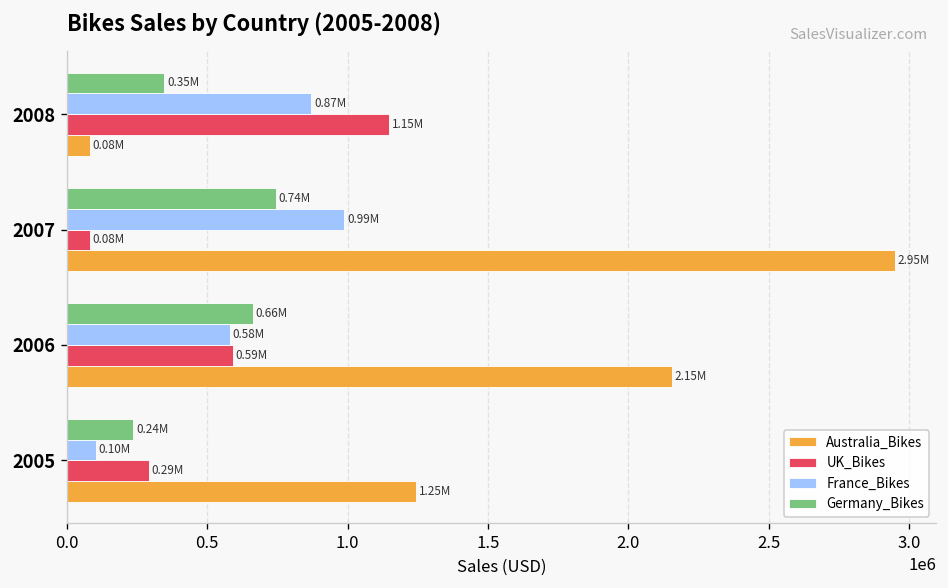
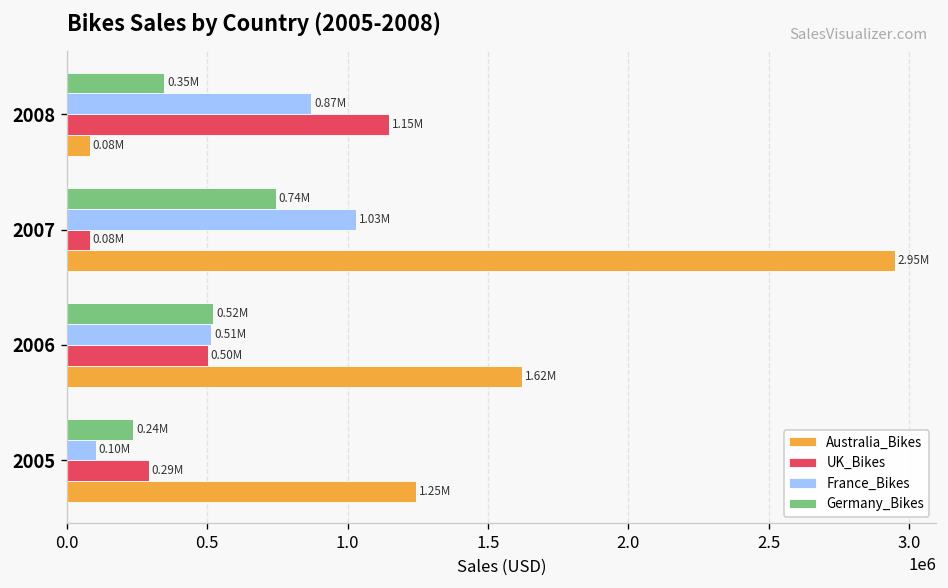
  {
    "Australia_Bikes": {
      "2008": "0.08M",
      "2007": "2.95M",
-     "2006": "2.15M",
+     "2006": "1.62M",
      "2005": "1.25M"
    },
    "UK_Bikes": {
      "2008": "1.15M",
      "2007": "0.08M",
-     "2006": "0.59M",
+     "2006": "0.50M",
      "2005": "0.29M"
    },
    "France_Bikes": {
      "2008": "0.87M",
-     "2007": "0.99M",
-     "2006": "0.58M",
+     "2007": "1.03M",
+     "2006": "0.51M",
      "2005": "0.10M"
    },
    "Germany_Bikes": {
      "2008": "0.35M",
      "2007": "0.74M",
-     "2006": "0.66M",
+     "2006": "0.52M",
      "2005": "0.24M"
    }
  }
